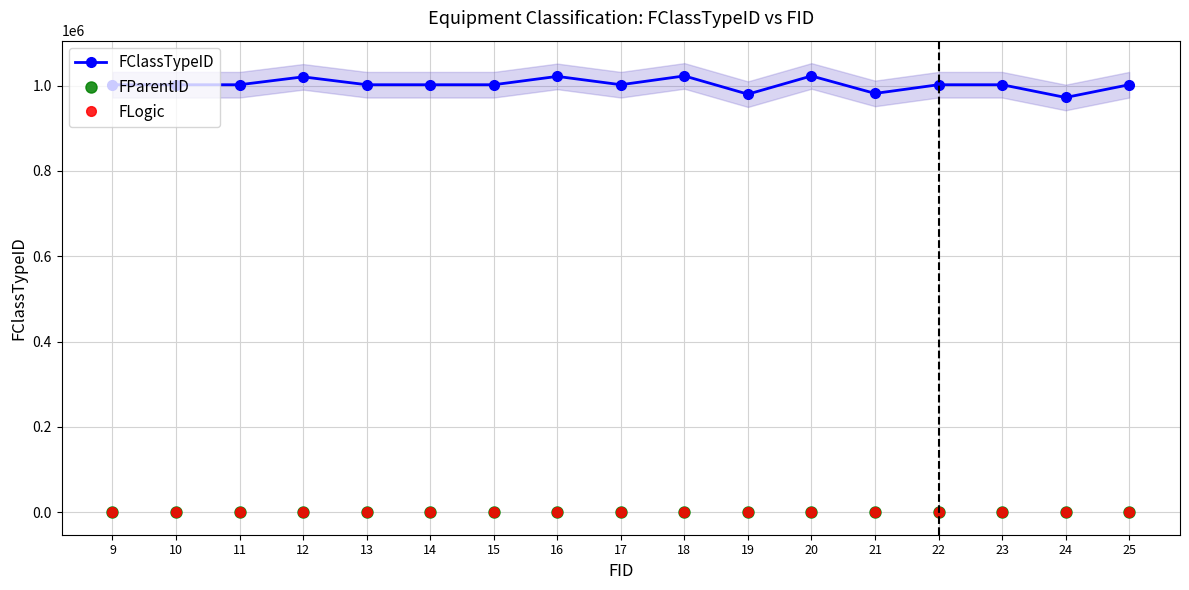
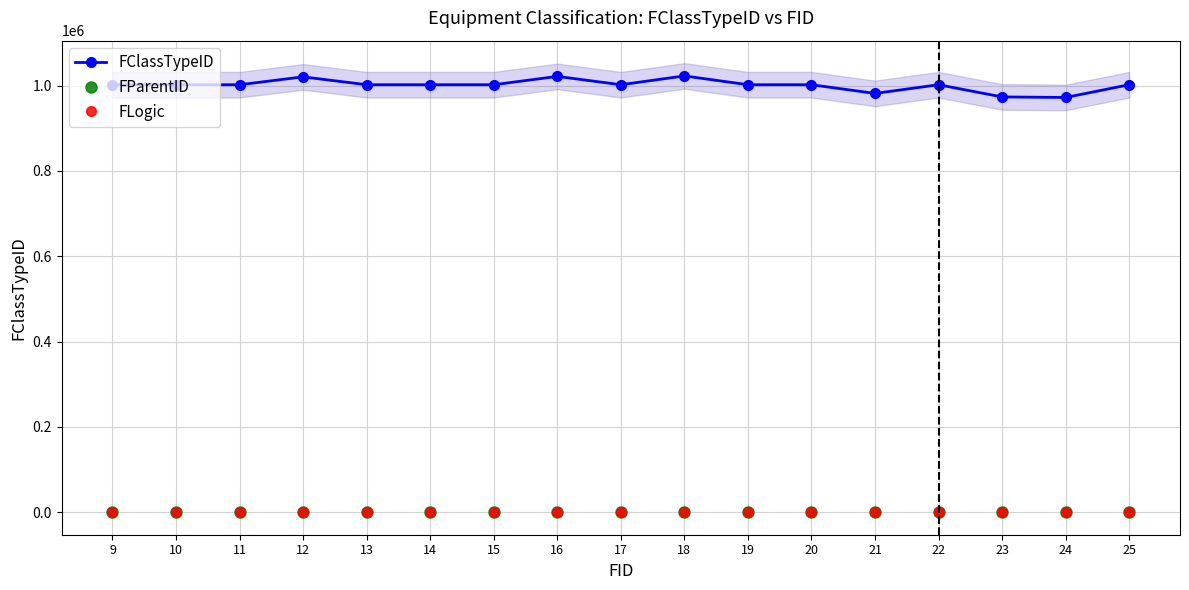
  {
    "FClassTypeID": {
      "11": 1000000,
      "12": 1020000,
      "13": 1000000,
      "14": 1000000,
      "15": 1000000,
      "16": 1020000,
      "17": 1000000,
      "18": 1020000,
-     "19": 980000,
-     "20": 1020000,
+     "19": 1000000,
+     "20": 1000000,
      "21": 980000,
      "22": 1000000,
-     "23": 1000000,
+     "23": 970000,
      "24": 970000,
      "25": 1000000
    },
    "FLogic": {
      "9": 0,
      "10": 0,
      "11": 0,
      "12": 0,
      "13": 0,
      "14": 0,
      "15": 0,
      "16": 0,
      "17": 0,
      "18": 0,
      "19": 0,
      "20": 0,
      "21": 0,
      "22": 0,
      "23": 0,
      "24": 0,
      "25": 0
    }
  }
